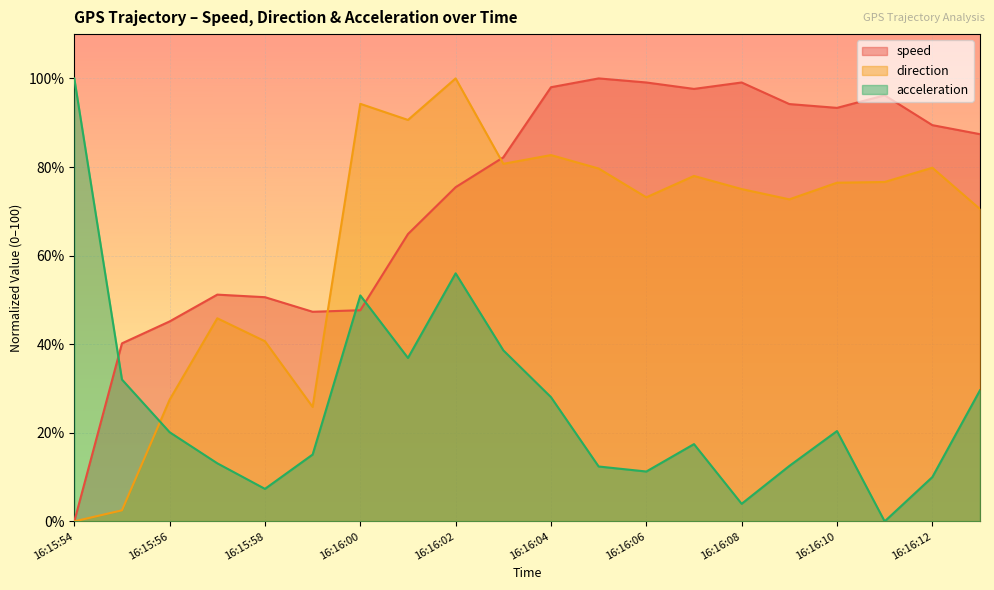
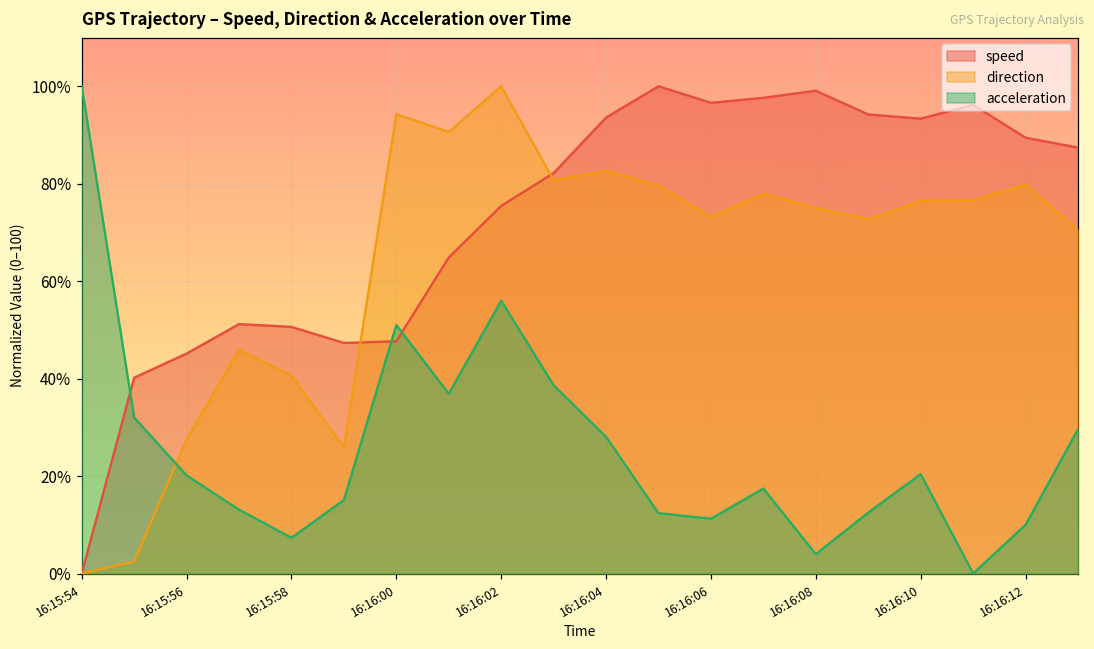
  {
    "speed": {
      "16:15:56": "45%",
      "16:15:58": "51%",
      "16:16:00": "48%",
      "16:16:02": "75%",
-     "16:16:04": "98%",
-     "16:16:06": "99%",
+     "16:16:04": "94%",
+     "16:16:06": "97%",
      "16:16:08": "99%",
      "16:16:10": "93%",
      "16:16:12": "89%"
    },
    "direction": {
      "16:15:56": "27%",
      "16:15:58": "41%",
      "16:16:00": "94%",
      "16:16:02": "100%",
      "16:16:04": "83%",
      "16:16:06": "73%",
      "16:16:08": "75%",
      "16:16:10": "76%",
      "16:16:12": "80%"
    },
    "acceleration": {
      "16:15:54": "100%",
      "16:15:56": "20%",
      "16:15:58": "7%",
      "16:16:00": "51%",
      "16:16:02": "56%",
      "16:16:04": "28%",
      "16:16:06": "11%",
      "16:16:08": "4%",
      "16:16:10": "20%",
      "16:16:12": "10%"
    }
  }
